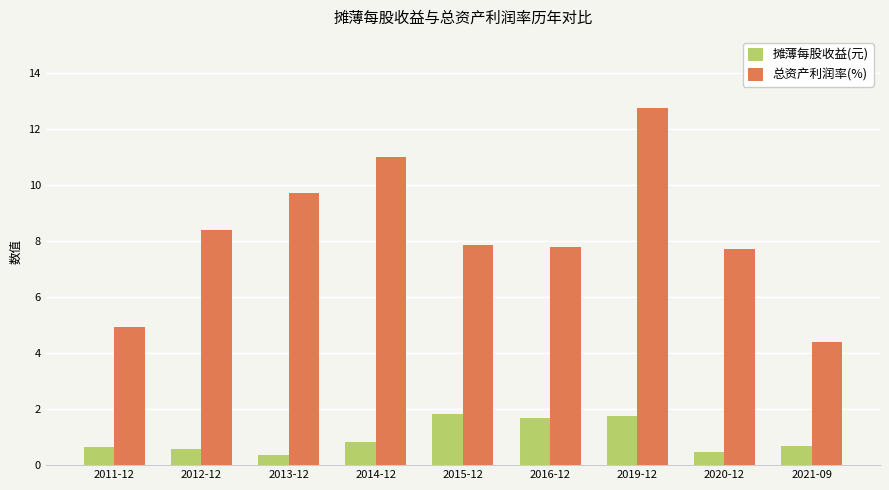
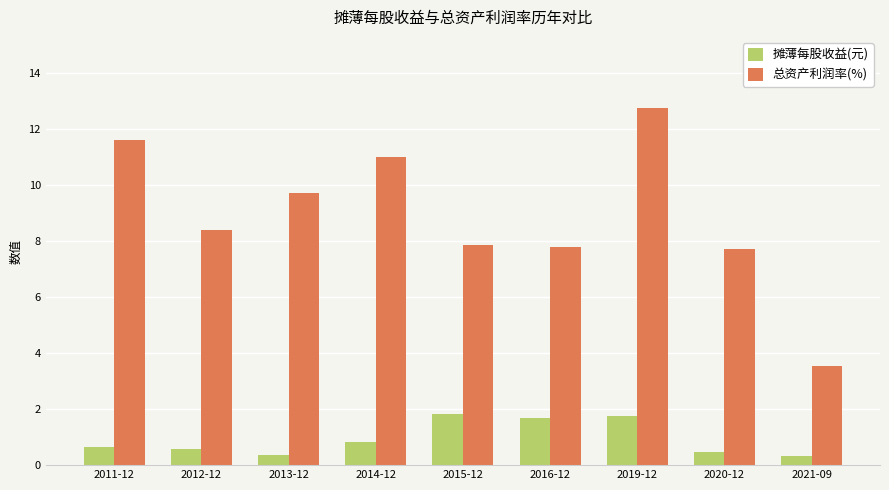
  {
    "摊薄每股收益(元)": {
      "2011-12": 0.6,
      "2012-12": 0.6,
      "2013-12": 0.4,
      "2014-12": 0.8,
      "2015-12": 1.8,
      "2016-12": 1.7,
      "2019-12": 1.8,
      "2020-12": 0.5,
-     "2021-09": 0.7
+     "2021-09": 0.3
    },
    "总资产利润率(%)": {
-     "2011-12": 4.9,
+     "2011-12": 11.6,
      "2012-12": 8.4,
      "2013-12": 9.7,
      "2014-12": 11.0,
      "2015-12": 7.8,
      "2016-12": 7.8,
      "2019-12": 12.7,
      "2020-12": 7.7,
-     "2021-09": 4.4
+     "2021-09": 3.5
    }
  }
